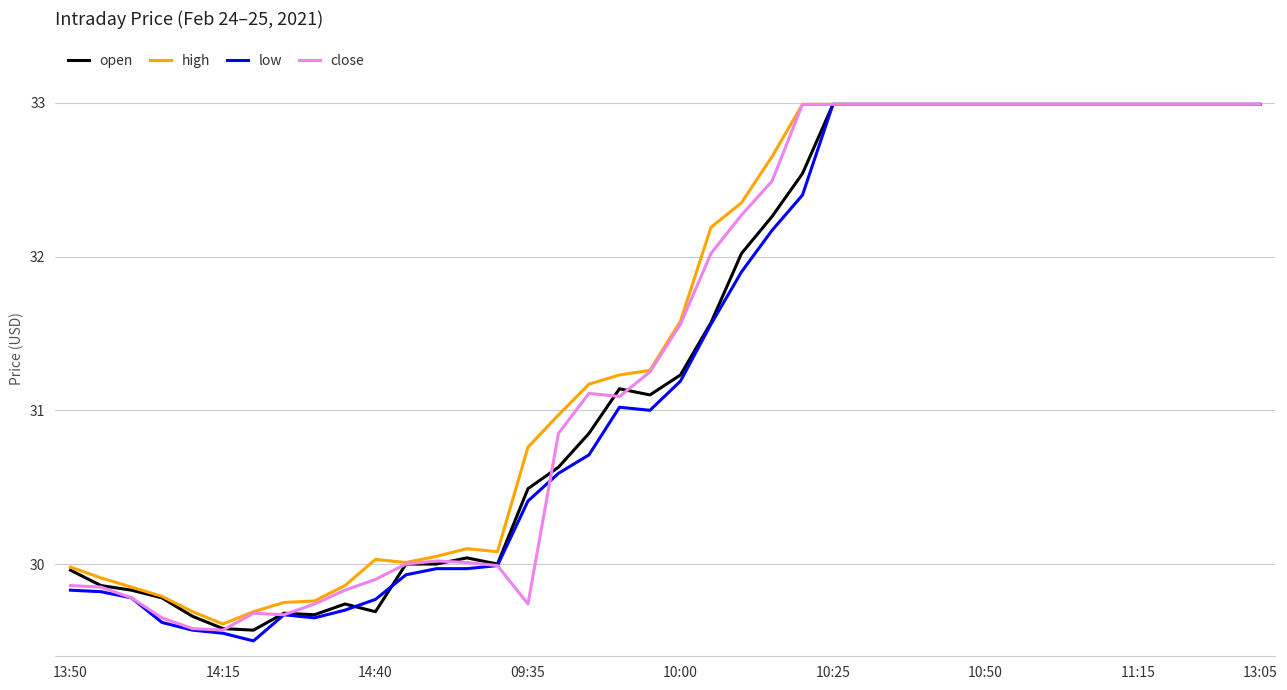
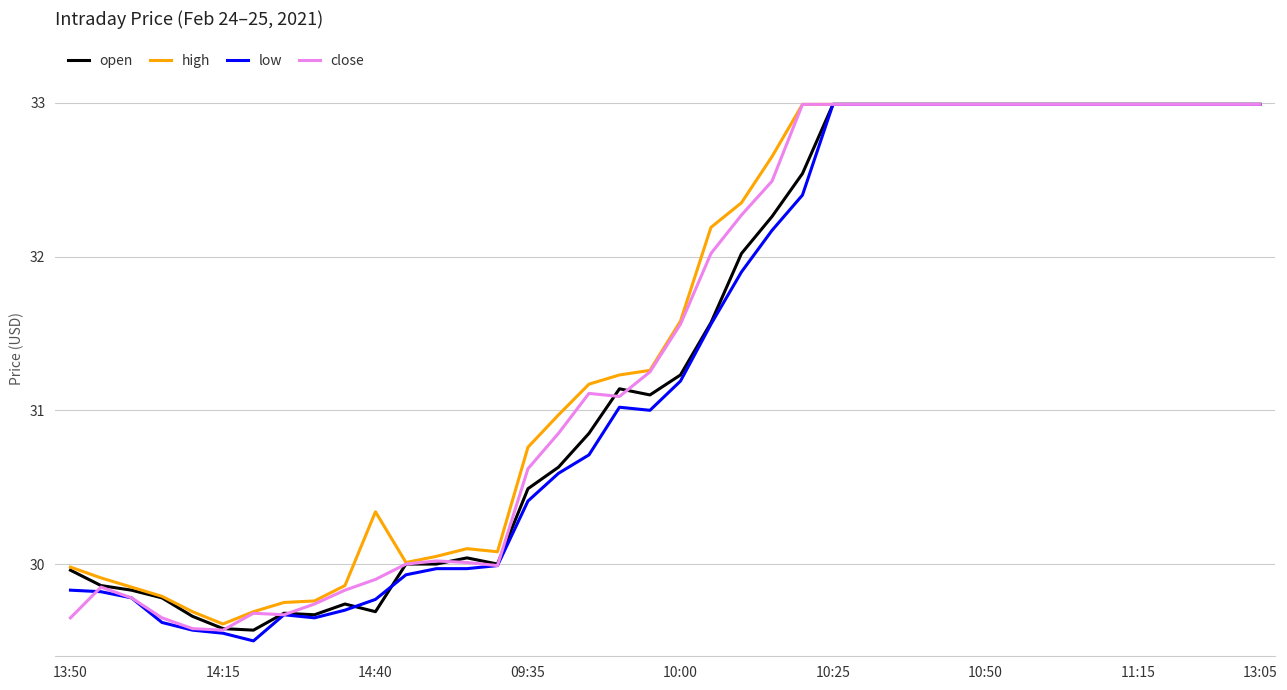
  {
    "open": {
      "13:50": 29.96,
      "14:40": 29.69,
      "09:35": 30.49,
      "10:00": 31.23
    },
    "high": {
      "13:50": 29.98,
      "14:15": 29.61,
-     "14:40": 30.03,
+     "14:40": 30.34,
      "09:35": 30.76,
      "10:00": 31.58
    },
    "low": {
      "13:50": 29.83,
      "14:15": 29.55,
      "14:40": 29.77,
      "09:35": 30.41,
      "10:00": 31.19
    },
    "close": {
-     "13:50": 29.86,
+     "13:50": 29.65,
      "14:40": 29.90,
-     "09:35": 29.74,
+     "09:35": 30.62,
      "10:00": 31.56
    }
  }
